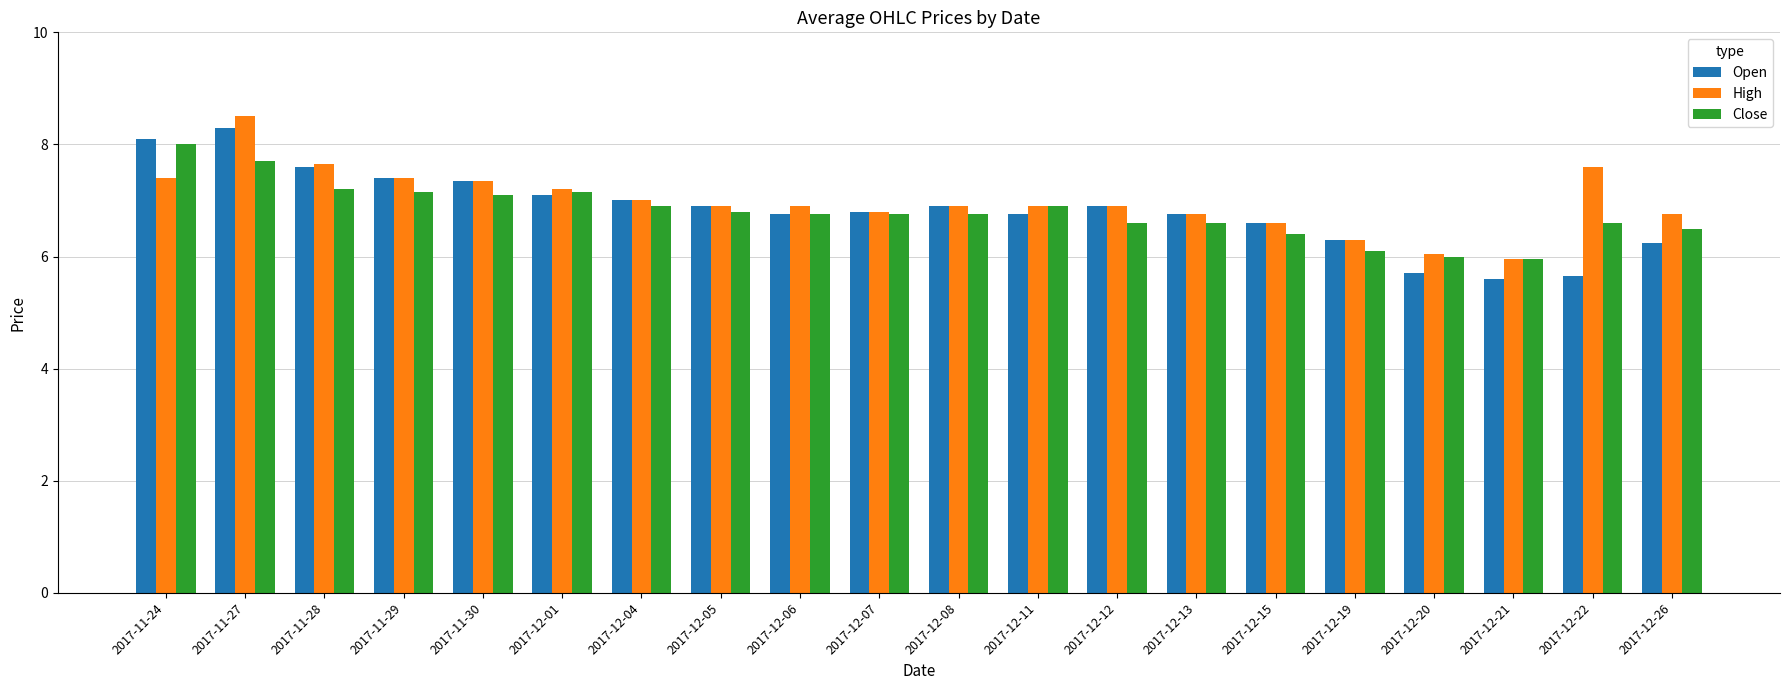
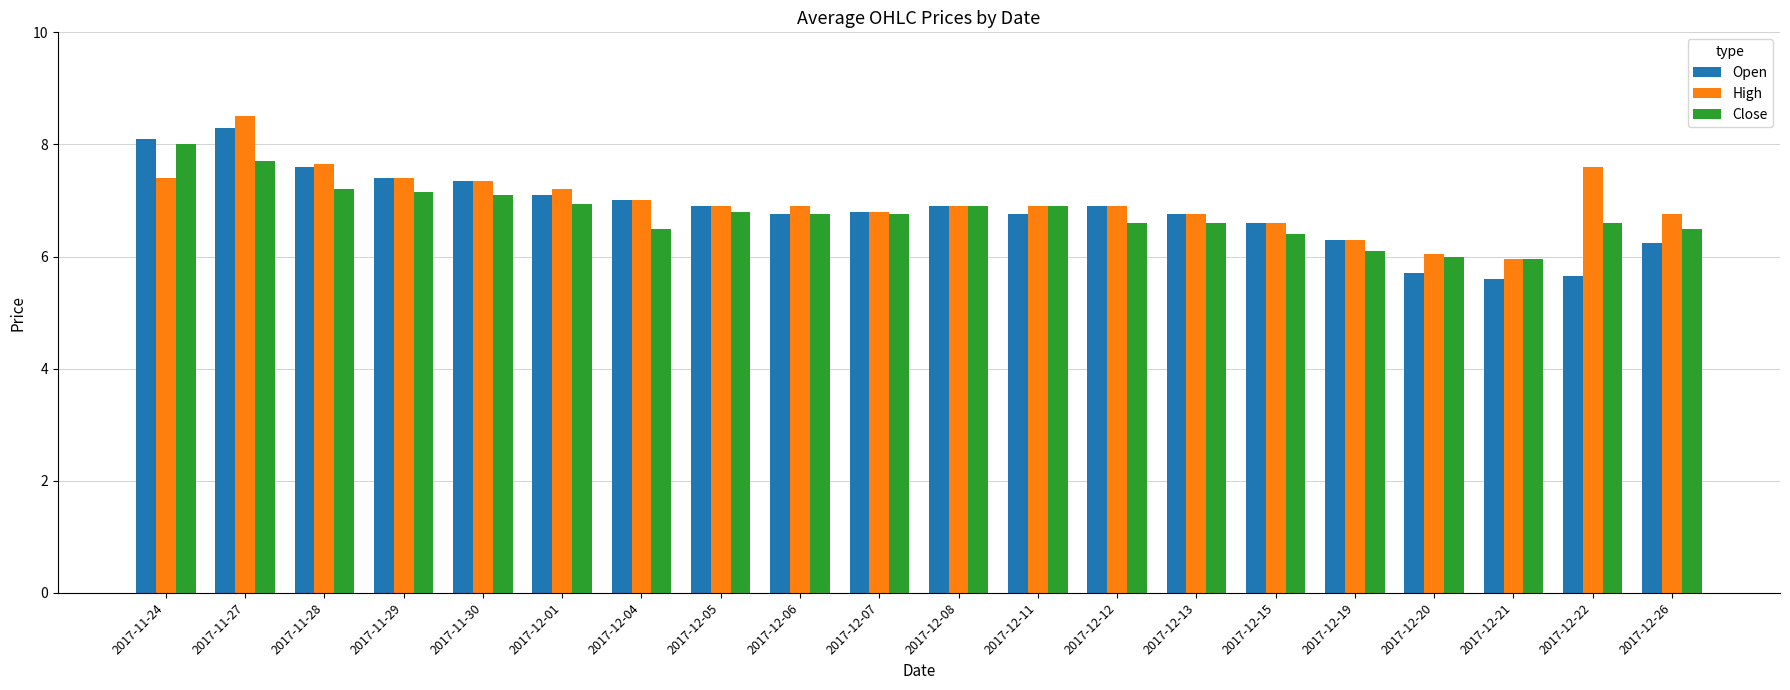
  {
    "Open": {
      "2017-11-24": 8.1,
      "2017-11-27": 8.3,
      "2017-11-28": 7.6,
      "2017-11-29": 7.4,
      "2017-11-30": 7.4,
      "2017-12-01": 7.1,
      "2017-12-04": 7.0,
      "2017-12-05": 6.9,
      "2017-12-06": 6.8,
      "2017-12-07": 6.8,
      "2017-12-08": 6.9,
      "2017-12-11": 6.8,
      "2017-12-12": 6.9,
      "2017-12-13": 6.8,
      "2017-12-15": 6.6,
      "2017-12-19": 6.3,
      "2017-12-20": 5.7,
      "2017-12-21": 5.6,
      "2017-12-22": 5.7,
      "2017-12-26": 6.3
    },
    "High": {
      "2017-11-24": 7.4,
      "2017-11-27": 8.5,
      "2017-11-28": 7.7,
      "2017-11-29": 7.4,
      "2017-11-30": 7.4,
      "2017-12-01": 7.2,
      "2017-12-04": 7.0,
      "2017-12-05": 6.9,
      "2017-12-06": 6.9,
      "2017-12-07": 6.8,
      "2017-12-08": 6.9,
      "2017-12-11": 6.9,
      "2017-12-12": 6.9,
      "2017-12-13": 6.8,
      "2017-12-15": 6.6,
      "2017-12-19": 6.3,
      "2017-12-20": 6.1,
      "2017-12-21": 6.0,
      "2017-12-22": 7.6,
      "2017-12-26": 6.8
    },
    "Close": {
      "2017-11-24": 8.0,
      "2017-11-27": 7.7,
      "2017-11-28": 7.2,
      "2017-11-29": 7.2,
      "2017-11-30": 7.1,
-     "2017-12-01": 7.2,
-     "2017-12-04": 6.9,
+     "2017-12-01": 6.9,
+     "2017-12-04": 6.5,
      "2017-12-05": 6.8,
      "2017-12-06": 6.8,
      "2017-12-07": 6.8,
-     "2017-12-08": 6.8,
+     "2017-12-08": 6.9,
      "2017-12-11": 6.9,
      "2017-12-12": 6.6,
      "2017-12-13": 6.6,
      "2017-12-15": 6.4,
      "2017-12-19": 6.1,
      "2017-12-20": 6.0,
      "2017-12-21": 6.0,
      "2017-12-22": 6.6,
      "2017-12-26": 6.5
    }
  }
